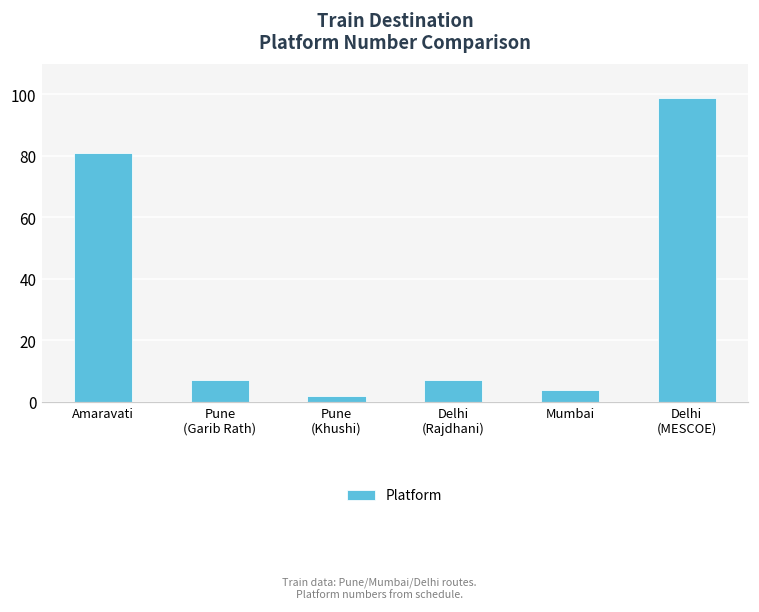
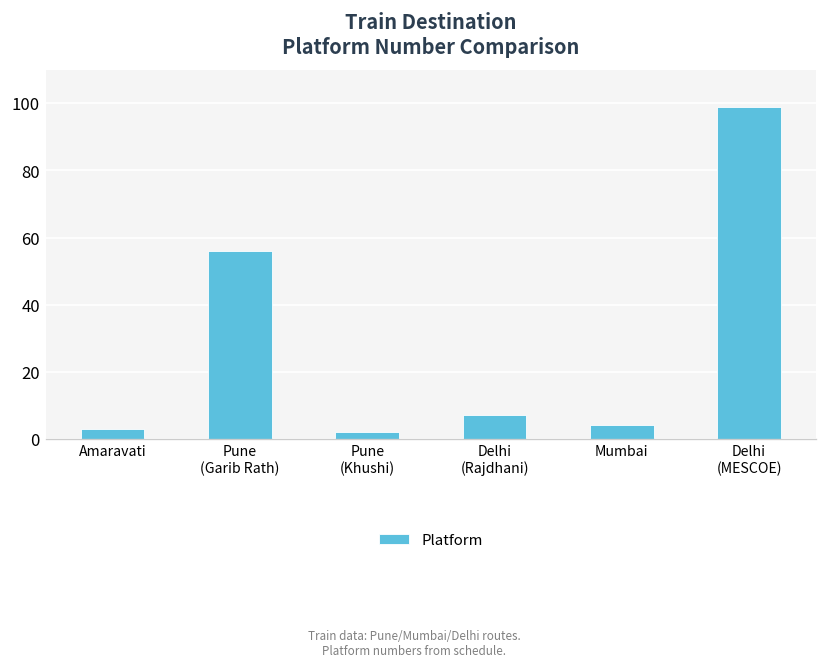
  {
-   "Amaravati": 81,
-   "Pune (Garib Rath)": 7,
+   "Amaravati": 3,
+   "Pune (Garib Rath)": 56,
    "Pune (Khushi)": 2,
    "Delhi (Rajdhani)": 7,
    "Mumbai": 4,
    "Delhi (MESCOE)": 99
  }
